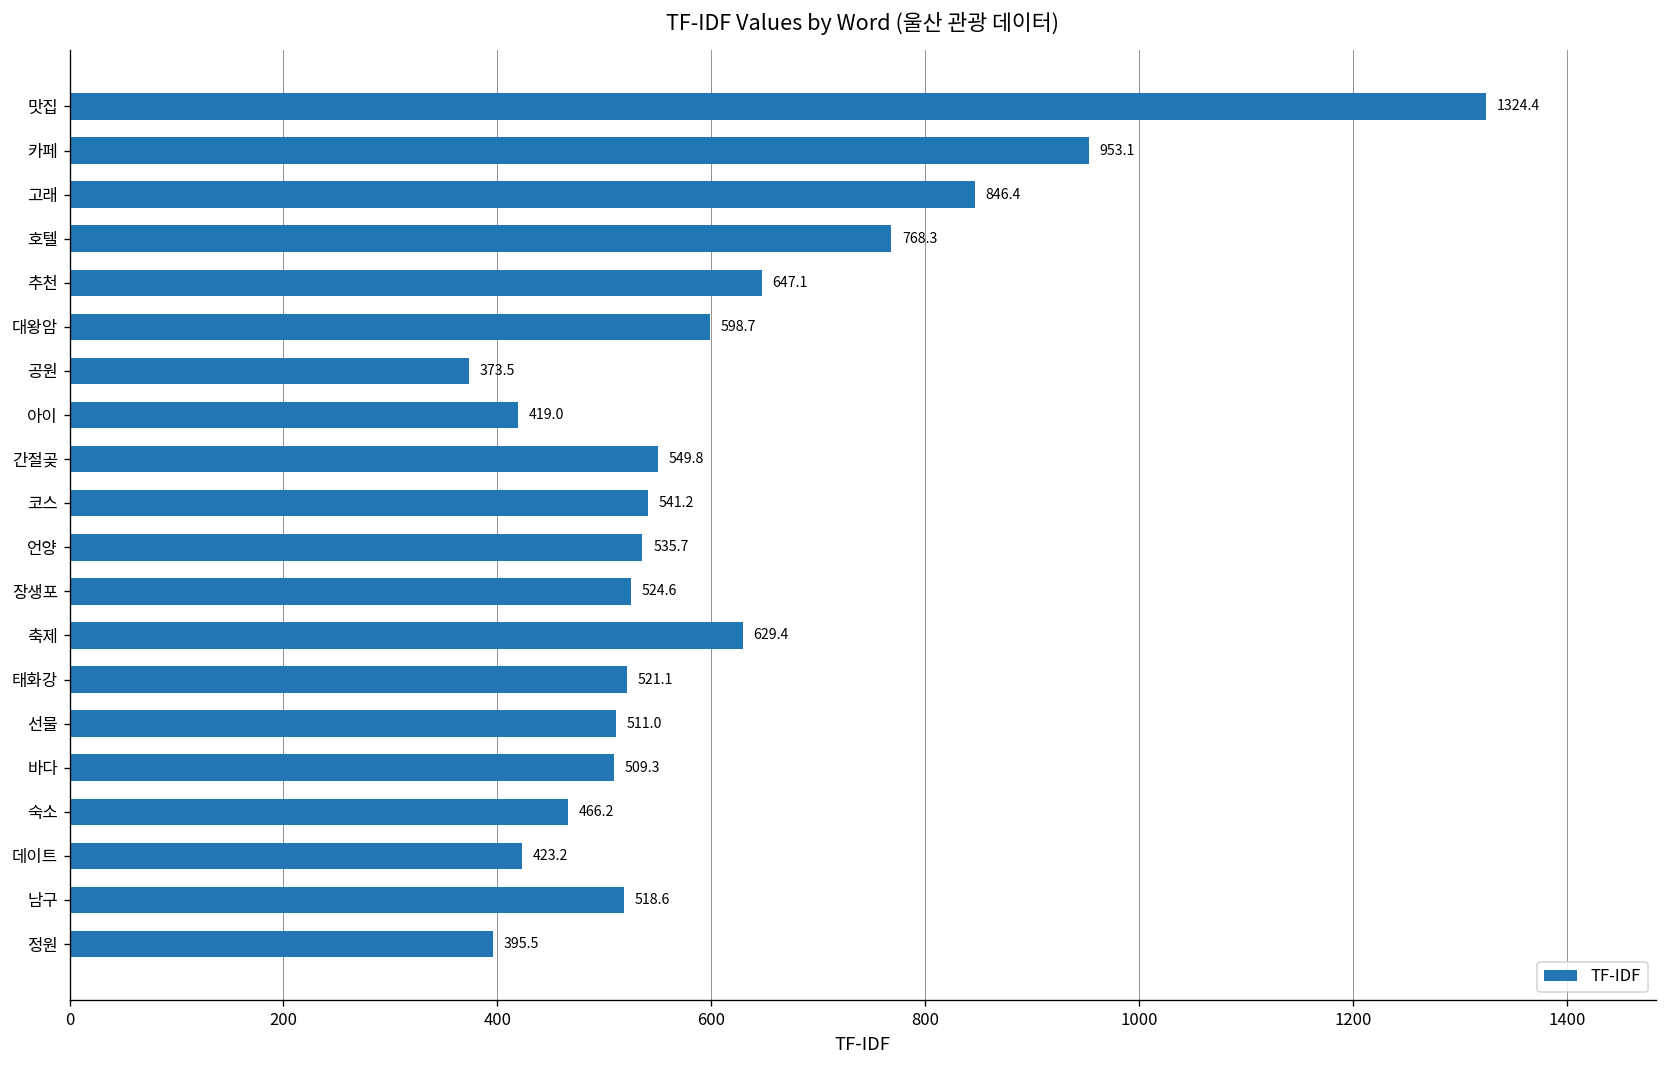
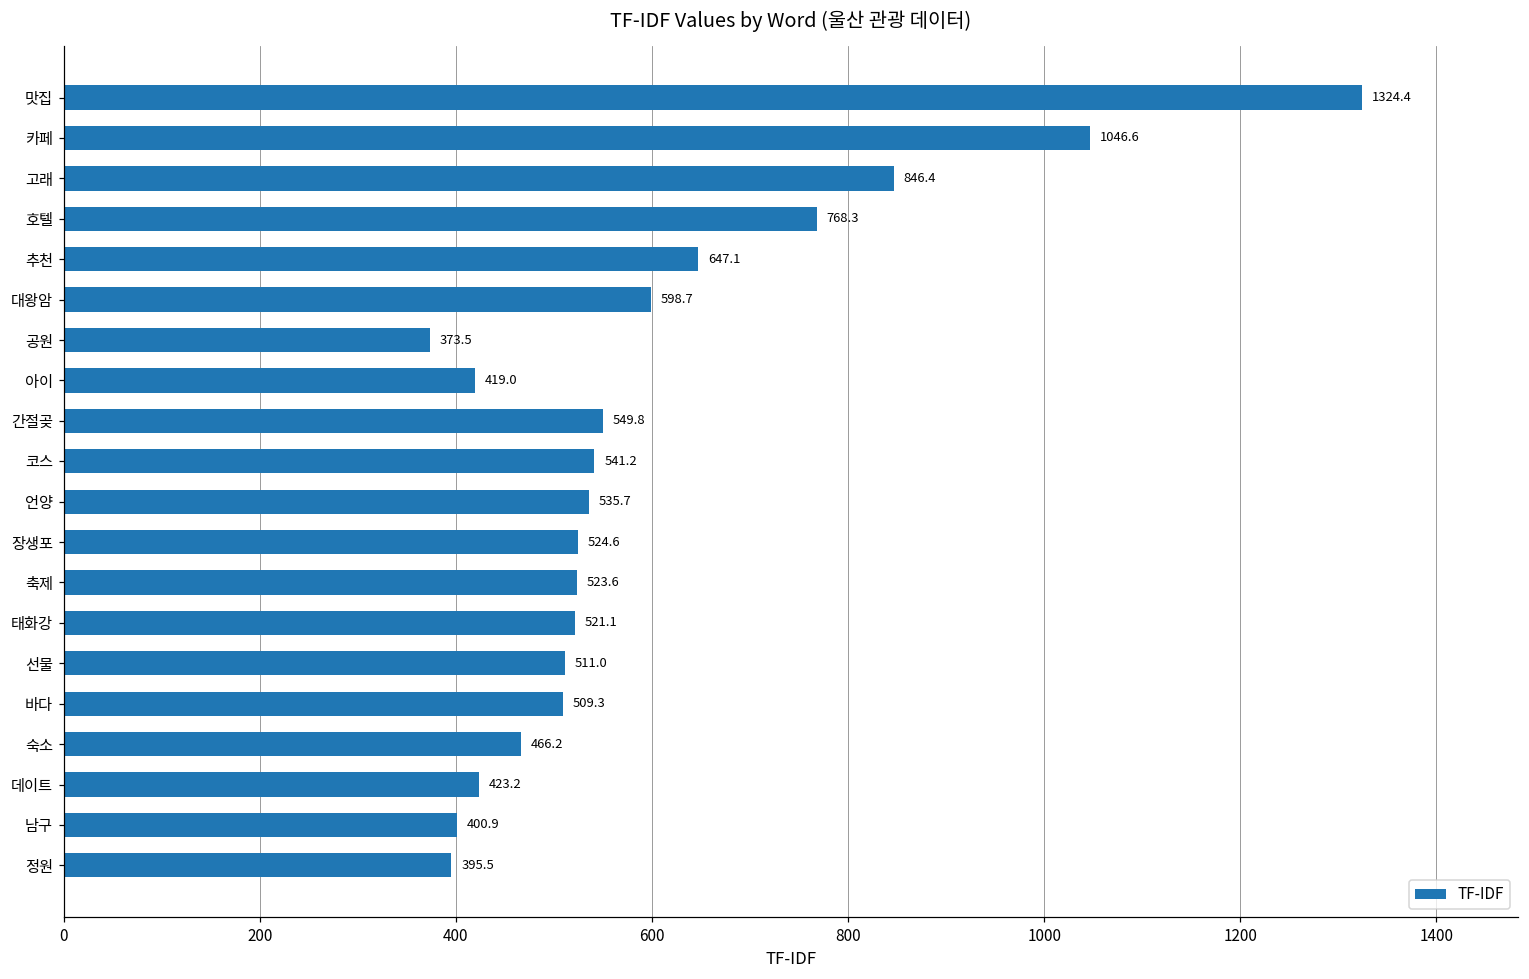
  {
    "맛집": 1324.4,
-   "카페": 953.1,
+   "카페": 1046.6,
    "고래": 846.4,
    "호텔": 768.3,
    "추천": 647.1,
    "대왕암": 598.7,
    "공원": 373.5,
    "아이": 419.0,
    "간절곶": 549.8,
    "코스": 541.2,
    "언양": 535.7,
    "장생포": 524.6,
-   "축제": 629.4,
+   "축제": 523.6,
    "태화강": 521.1,
    "선물": 511.0,
    "바다": 509.3,
    "숙소": 466.2,
    "데이트": 423.2,
-   "남구": 518.6,
+   "남구": 400.9,
    "정원": 395.5
  }
